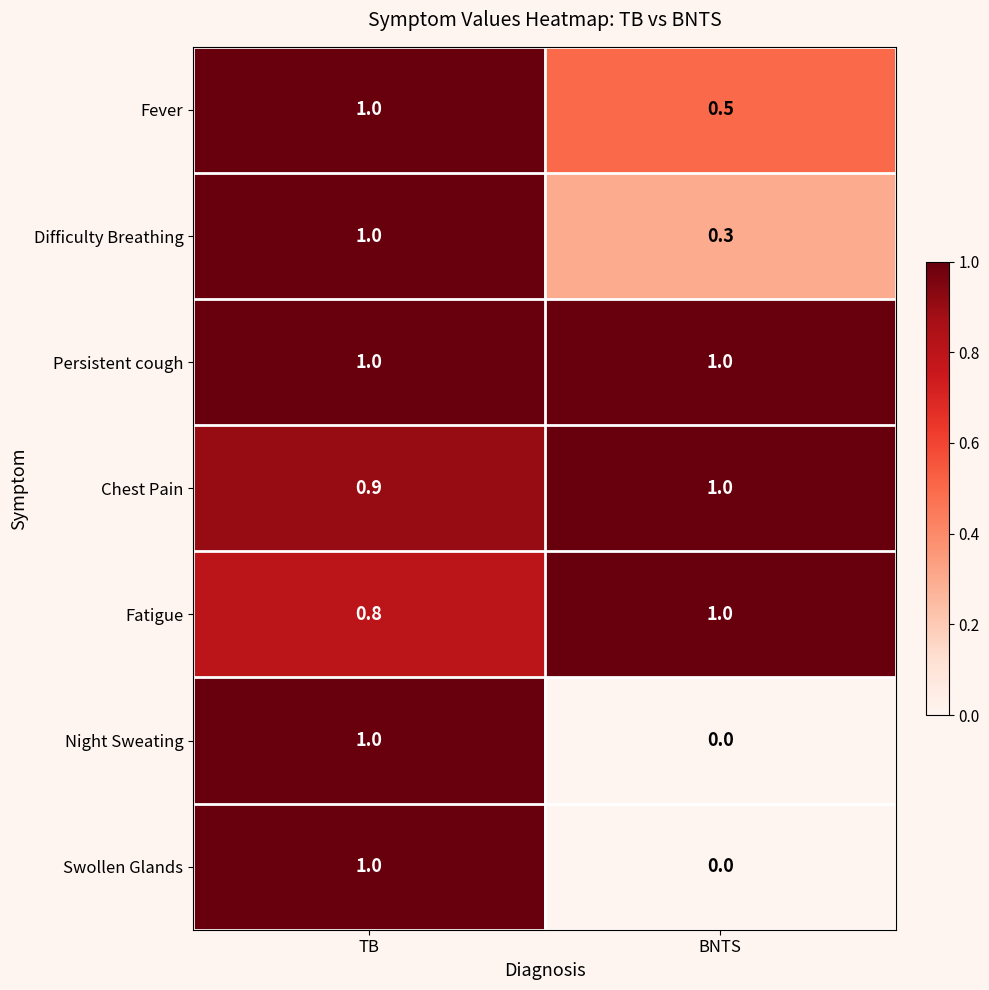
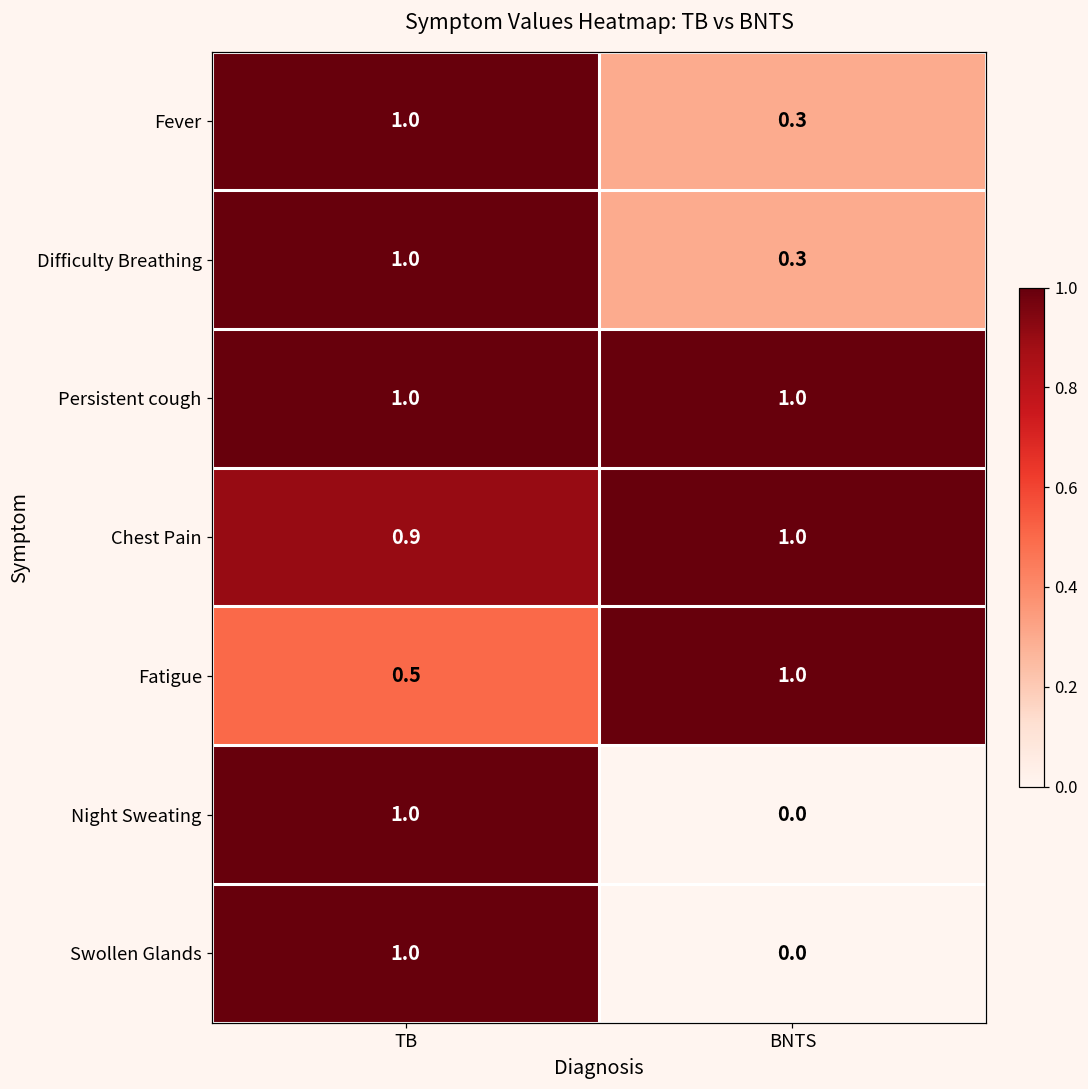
  {
    "Fever": {
      "TB": 1.0,
-     "BNTS": 0.5
+     "BNTS": 0.3
    },
    "Difficulty Breathing": {
      "TB": 1.0,
      "BNTS": 0.3
    },
    "Persistent cough": {
      "TB": 1.0,
      "BNTS": 1.0
    },
    "Chest Pain": {
      "TB": 0.9,
      "BNTS": 1.0
    },
    "Fatigue": {
-     "TB": 0.8,
+     "TB": 0.5,
      "BNTS": 1.0
    },
    "Night Sweating": {
      "TB": 1.0,
      "BNTS": 0.0
    },
    "Swollen Glands": {
      "TB": 1.0,
      "BNTS": 0.0
    }
  }
